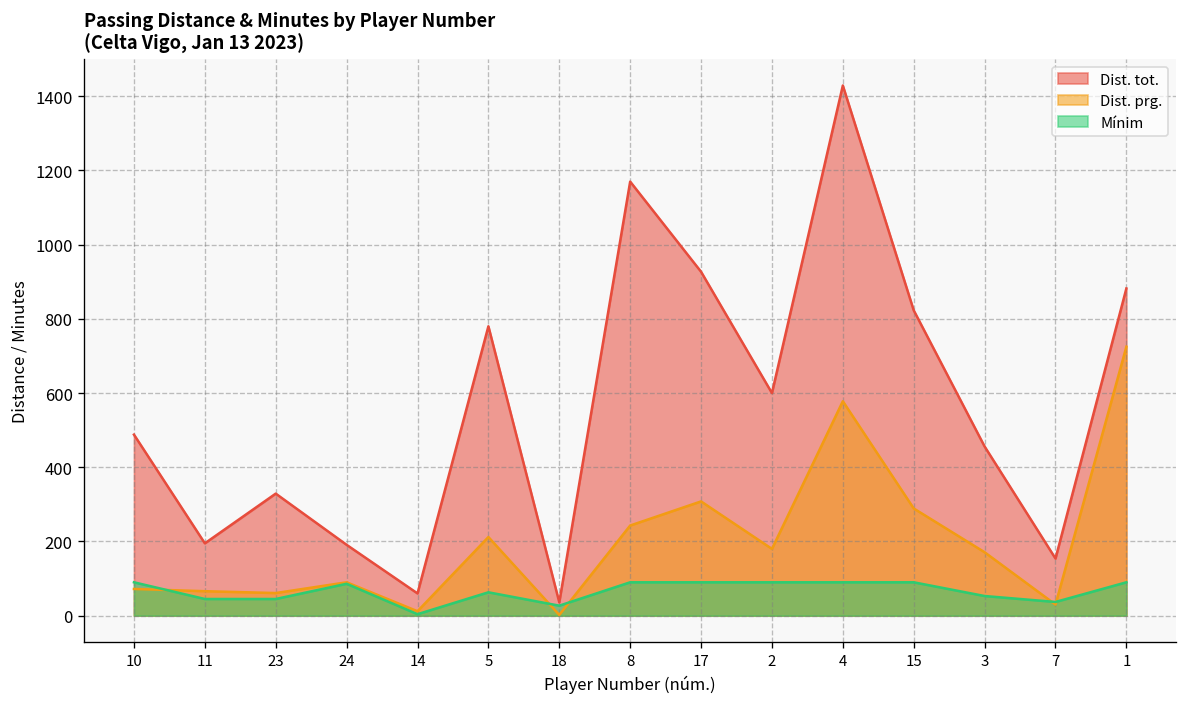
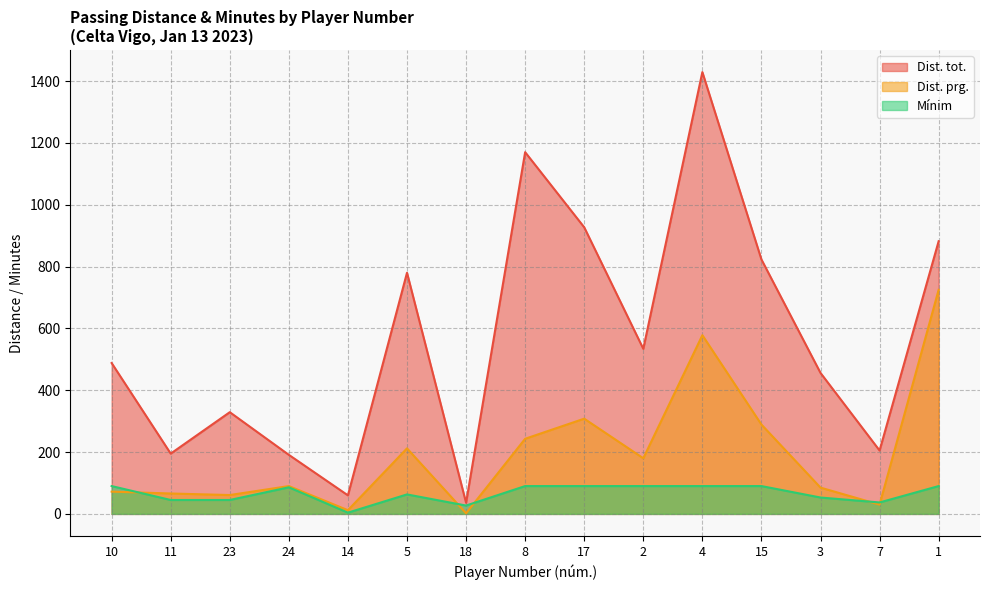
  {
    "Dist. tot.": {
      "10": 490,
      "11": 200,
      "23": 330,
      "24": 190,
      "14": 60,
      "5": 780,
      "18": 40,
      "8": 1170,
      "17": 930,
-     "2": 600,
+     "2": 530,
      "4": 1430,
      "15": 820,
      "3": 460,
-     "7": 150,
+     "7": 210,
      "1": 880
    },
    "Dist. prg.": {
      "10": 70,
      "11": 70,
      "23": 60,
      "14": 10,
      "5": 210,
      "18": 0,
      "8": 240,
      "17": 310,
      "2": 180,
      "4": 580,
      "15": 290,
-     "3": 170,
+     "3": 90,
      "1": 730
    },
    "Mínim": {
      "10": 90,
      "11": 50,
      "23": 50,
      "14": 0,
      "5": 60,
      "18": 30,
      "8": 90,
      "17": 90,
      "2": 90,
      "4": 90,
      "15": 90,
      "3": 50,
      "1": 90
    }
  }
